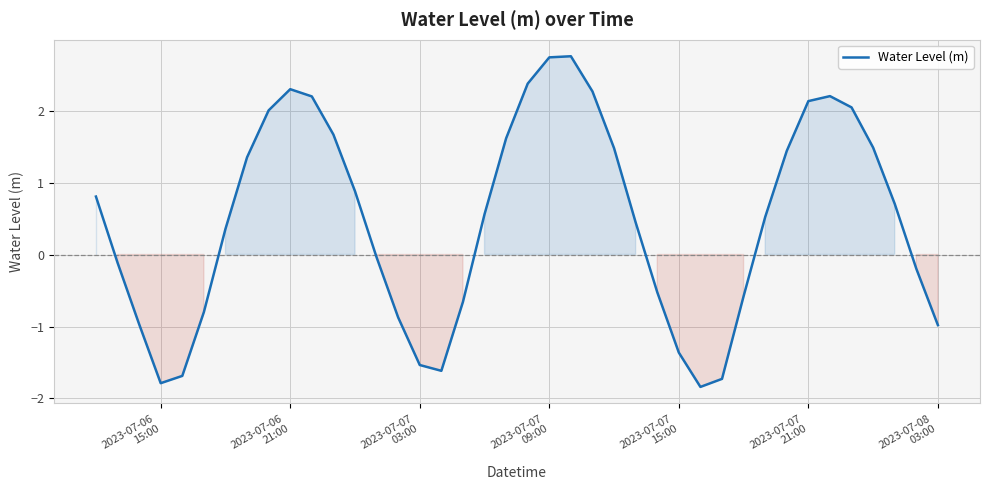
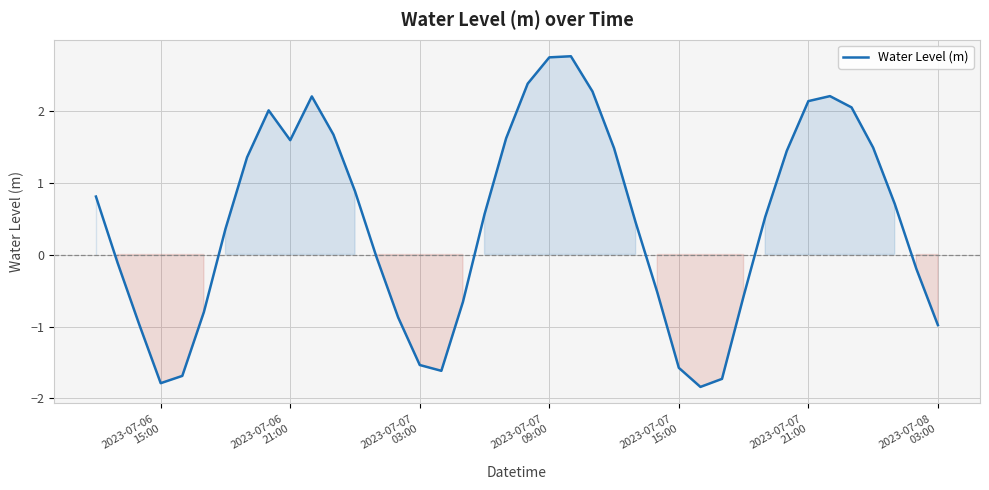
  {
    "2023-07-06 15:00": -1.8,
-   "2023-07-06 21:00": 2.3,
+   "2023-07-06 21:00": 1.6,
    "2023-07-07 03:00": -1.5,
    "2023-07-07 09:00": 2.7,
-   "2023-07-07 15:00": -1.4,
+   "2023-07-07 15:00": -1.6,
    "2023-07-07 21:00": 2.1,
    "2023-07-08 03:00": -1.0
  }
